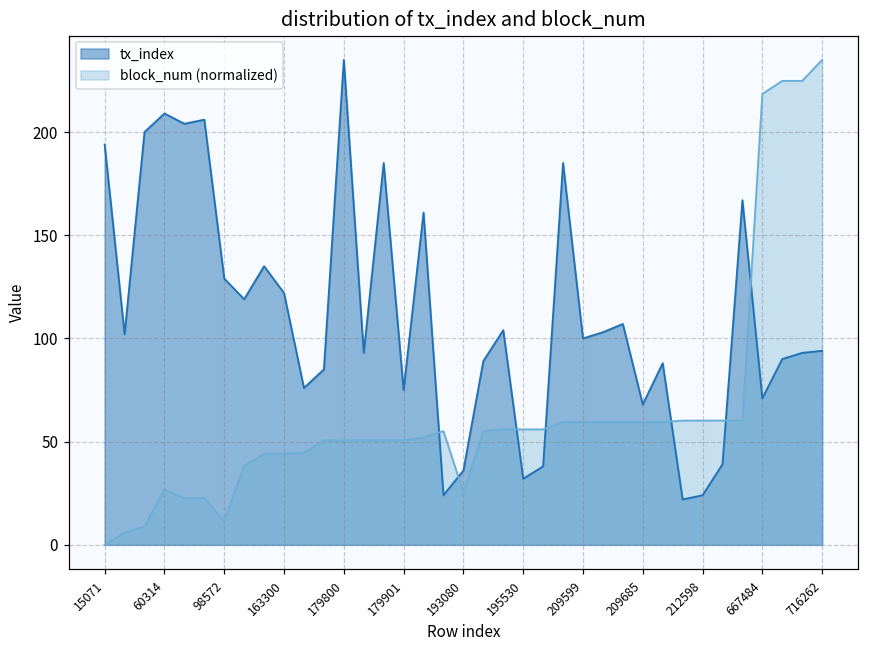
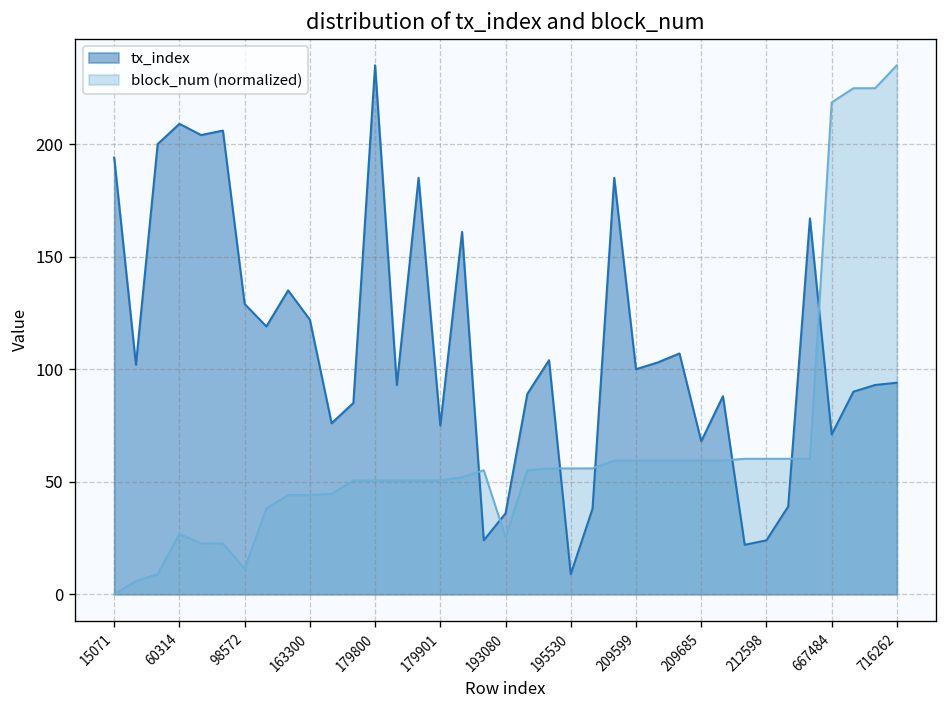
  {
    "tx_index": {
      "15071": 194,
      "60314": 209,
      "98572": 129,
      "163300": 122,
      "179800": 235,
      "179901": 75,
      "193080": 36,
-     "195530": 32,
+     "195530": 9,
      "209599": 100,
      "209685": 68,
      "212598": 24,
      "667484": 71,
      "716262": 94
    },
    "block_num (normalized)": {
      "15071": 0,
      "60314": 27,
      "98572": 11,
      "163300": 44,
      "179800": 51,
      "179901": 51,
      "193080": 25,
      "195530": 56,
      "209599": 59,
      "209685": 59,
      "212598": 60,
      "667484": 218,
      "716262": 235
    }
  }
